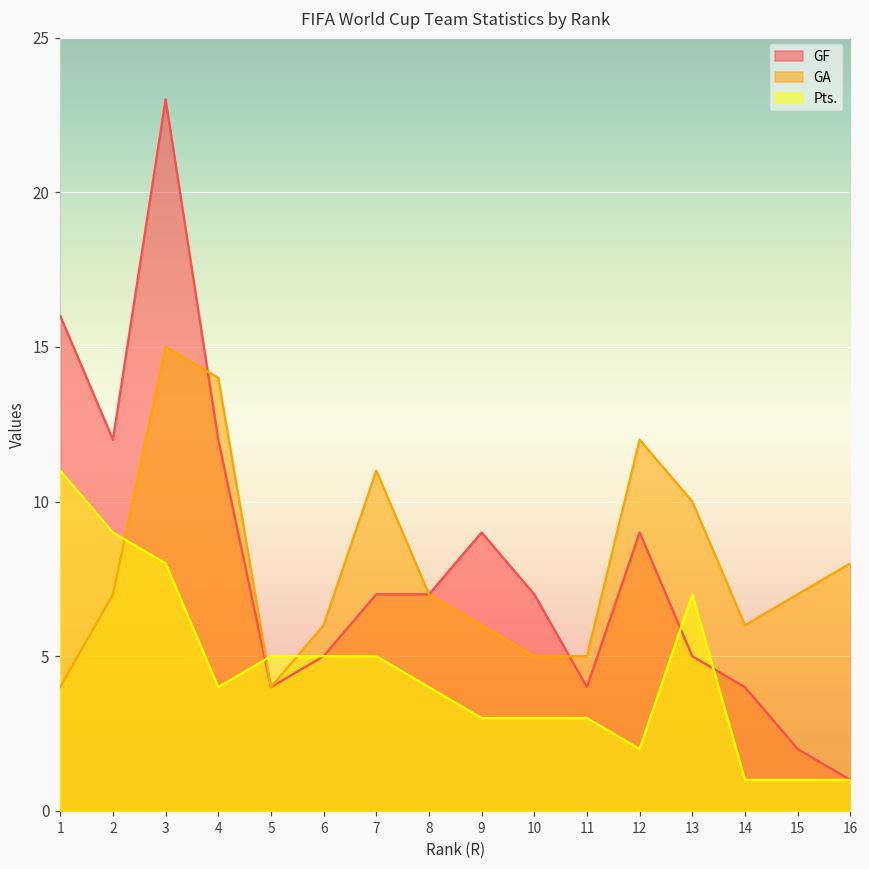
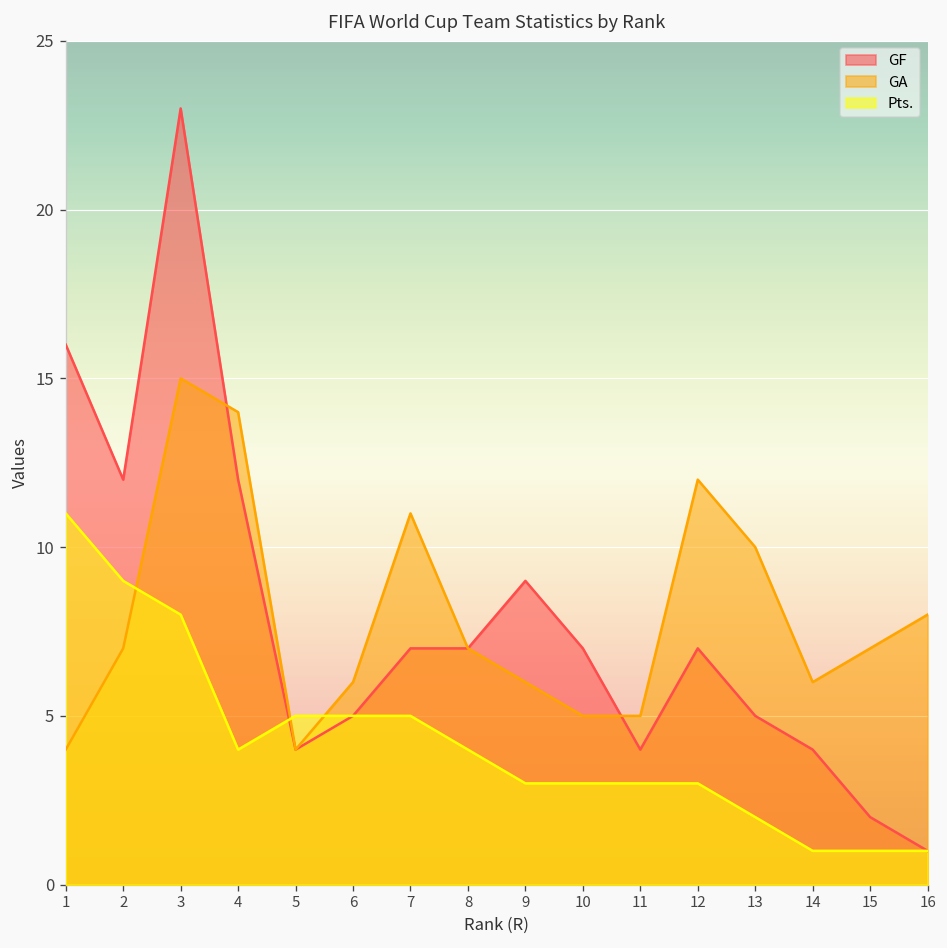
  {
    "GF": {
      "1": 16,
      "2": 12,
      "3": 23,
      "4": 12,
      "7": 7,
      "9": 9,
      "10": 7,
      "11": 4,
-     "12": 9,
+     "12": 7,
      "13": 5,
      "14": 4,
      "15": 2
    },
    "GA": {
      "1": 4,
      "2": 7,
      "3": 15,
      "4": 14,
      "6": 6,
      "7": 11,
      "9": 6,
      "10": 5,
      "11": 5,
      "12": 12,
      "13": 10,
      "14": 6,
      "15": 7,
      "16": 8
    },
    "Pts.": {
      "1": 11,
      "2": 9,
      "3": 8,
      "4": 4,
      "5": 5,
      "7": 5,
      "8": 4,
      "9": 3,
      "10": 3,
      "11": 3,
-     "12": 2,
-     "13": 7,
+     "12": 3,
+     "13": 2,
      "14": 1,
      "15": 1
    }
  }
